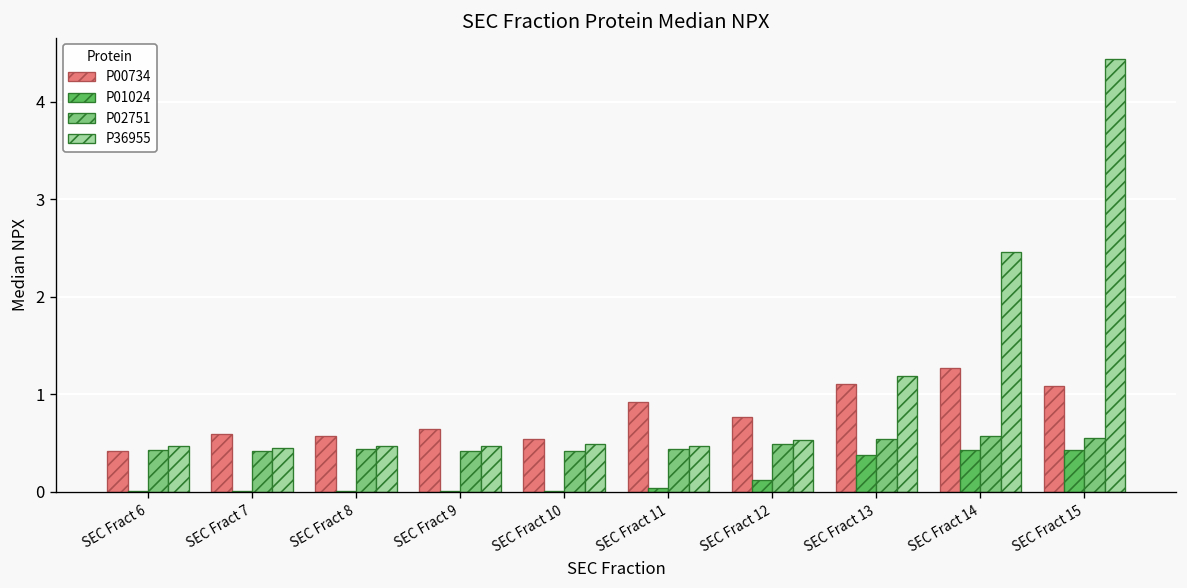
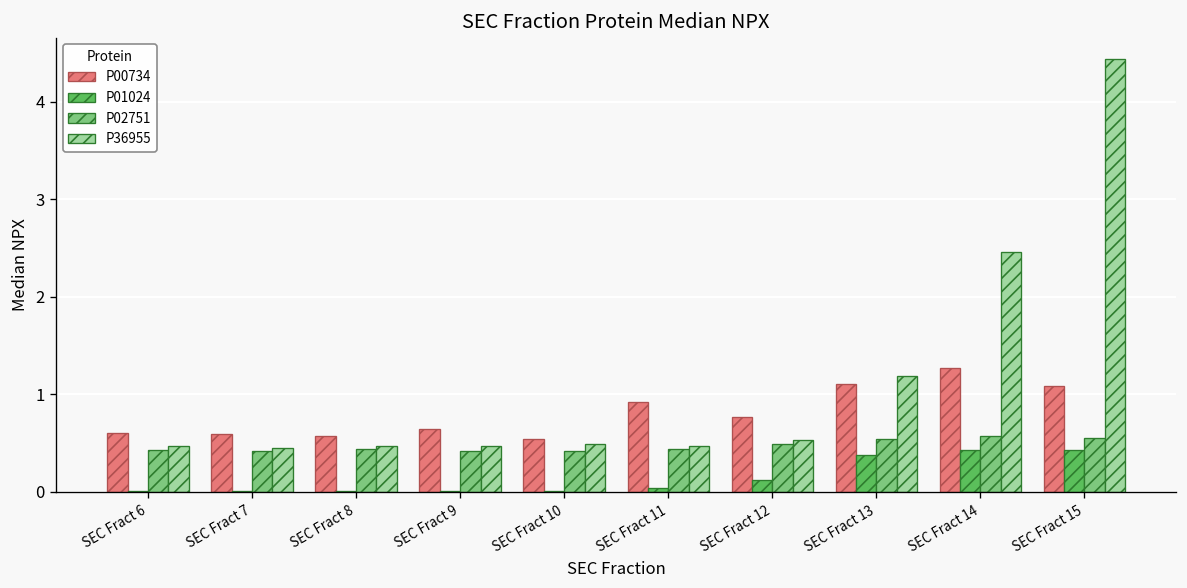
  {
    "P00734": {
-     "SEC Fract 6": 0.4,
+     "SEC Fract 6": 0.6,
      "SEC Fract 7": 0.6,
      "SEC Fract 8": 0.6,
      "SEC Fract 9": 0.7,
      "SEC Fract 10": 0.5,
      "SEC Fract 11": 0.9,
      "SEC Fract 12": 0.8,
      "SEC Fract 13": 1.1,
      "SEC Fract 14": 1.3,
      "SEC Fract 15": 1.1
    }
  }
